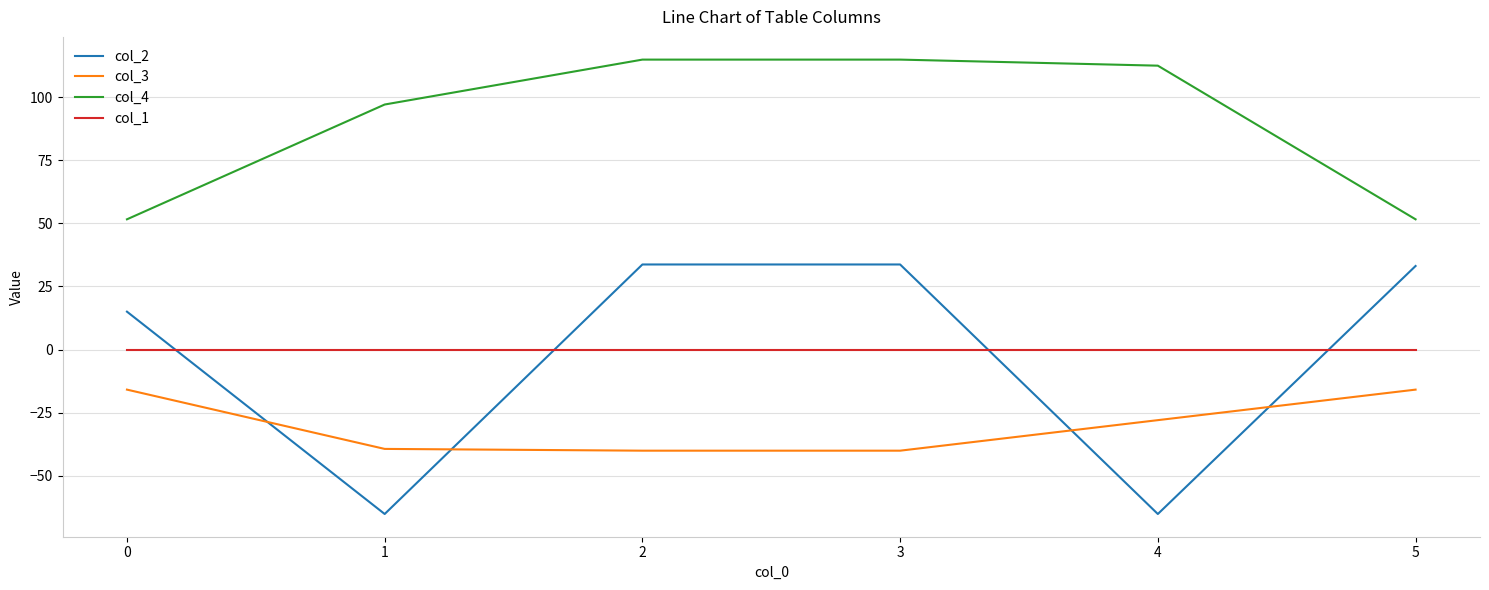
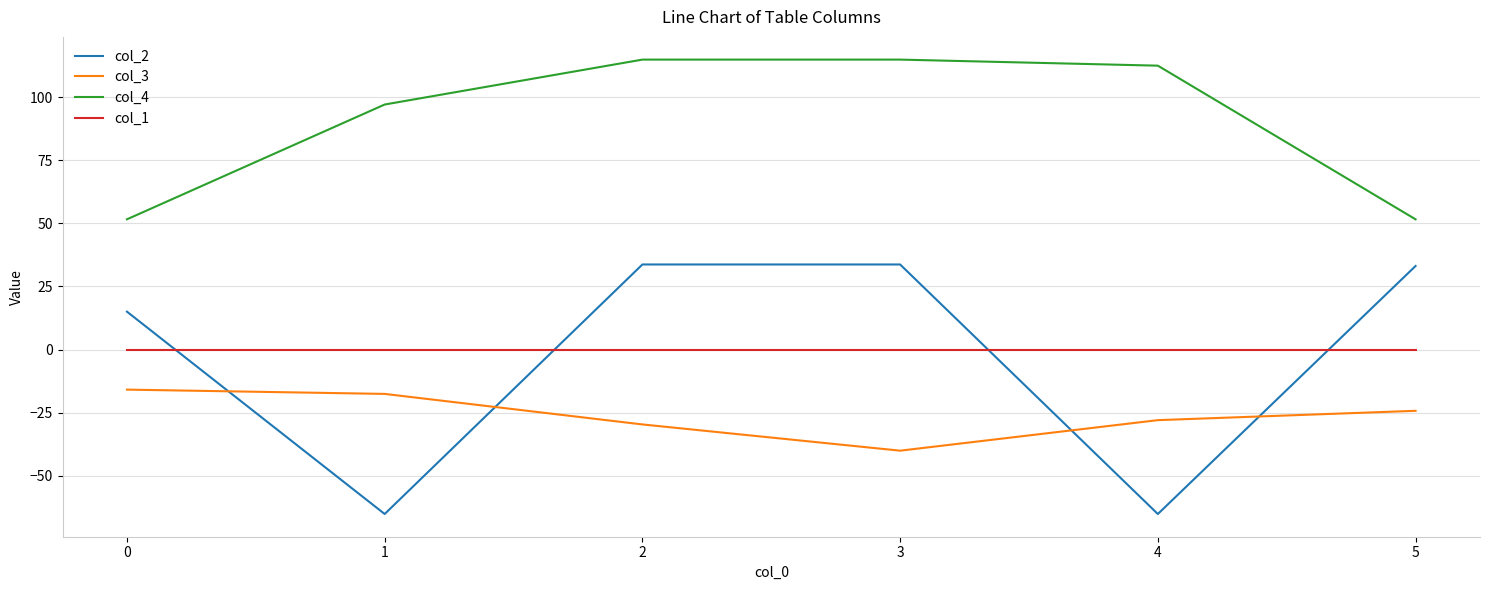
  {
    "col_2": {
      "0": 15,
      "1": -65,
      "2": 34,
      "3": 34,
      "4": -65,
      "5": 33
    },
    "col_3": {
      "0": -16,
-     "1": -39,
-     "2": -40,
+     "1": -18,
+     "2": -30,
      "3": -40,
      "4": -28,
-     "5": -16
+     "5": -24
    },
    "col_4": {
      "0": 52,
      "1": 97,
      "2": 115,
      "3": 115,
      "4": 113,
      "5": 52
    },
    "col_1": {
      "0": 0,
      "1": 0,
      "2": 0,
      "3": 0,
      "4": 0,
      "5": 0
    }
  }
